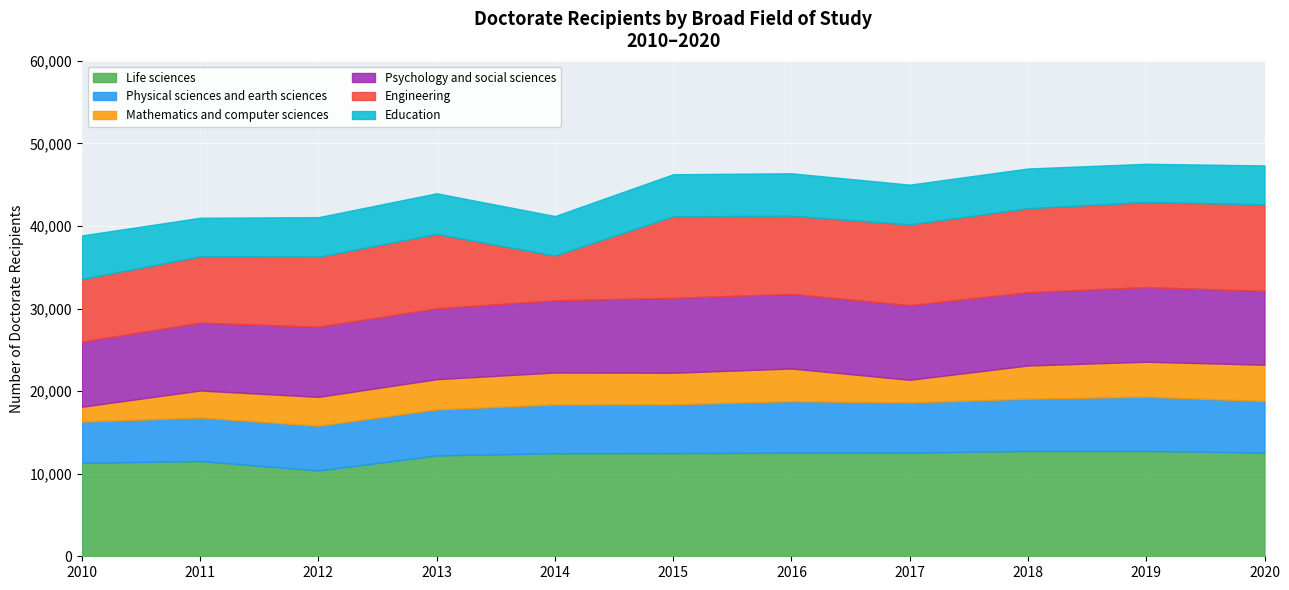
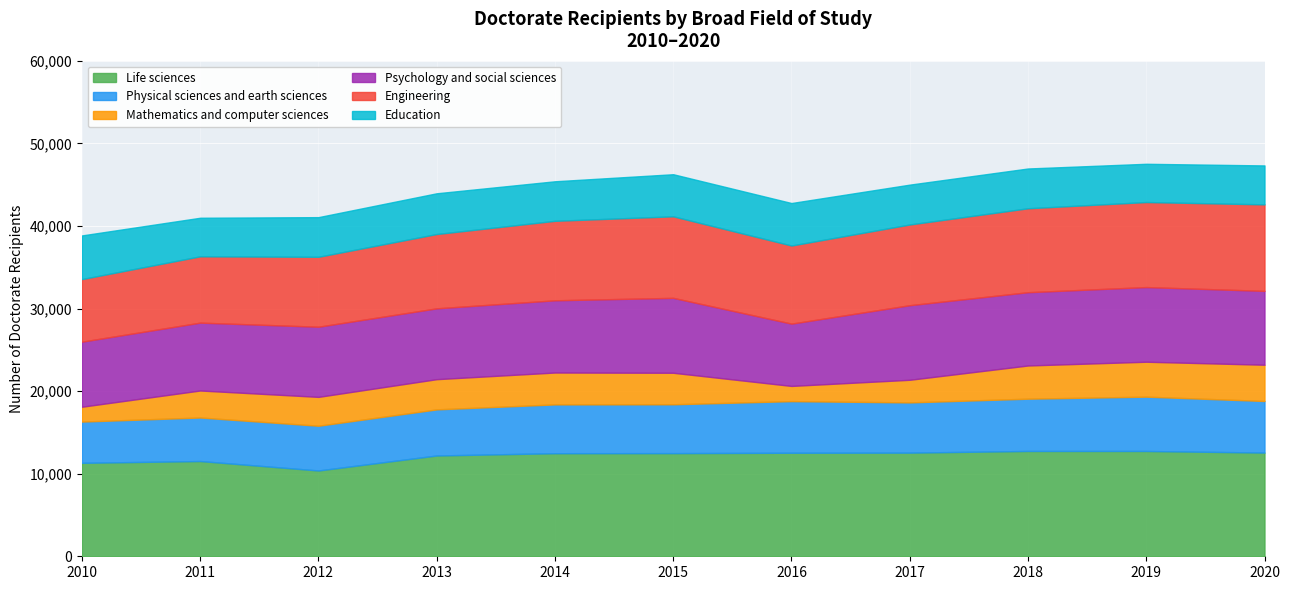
  {
    "Life sciences": {
      "2010": "11,000",
      "2011": "12,000",
      "2012": "10,000",
      "2013": "12,000",
      "2014": "12,000",
      "2015": "12,000",
      "2016": "13,000",
      "2017": "13,000",
      "2018": "13,000",
      "2019": "13,000",
      "2020": "13,000"
    },
    "Mathematics and computer sciences": {
      "2010": "2,000",
      "2011": "3,000",
      "2012": "3,000",
      "2013": "4,000",
      "2014": "4,000",
      "2015": "4,000",
-     "2016": "4,000",
+     "2016": "2,000",
      "2017": "3,000",
      "2018": "4,000",
      "2019": "4,000",
      "2020": "4,000"
    },
    "Psychology and social sciences": {
      "2010": "8,000",
      "2011": "8,000",
      "2012": "8,000",
      "2013": "9,000",
      "2014": "9,000",
      "2015": "9,000",
-     "2016": "9,000",
+     "2016": "8,000",
      "2017": "9,000",
      "2018": "9,000",
      "2019": "9,000",
      "2020": "9,000"
    },
    "Engineering": {
      "2010": "8,000",
      "2011": "8,000",
      "2012": "8,000",
      "2013": "9,000",
-     "2014": "5,000",
+     "2014": "10,000",
      "2015": "10,000",
      "2016": "9,000",
      "2017": "10,000",
      "2018": "10,000",
      "2019": "10,000",
      "2020": "10,000"
    }
  }
